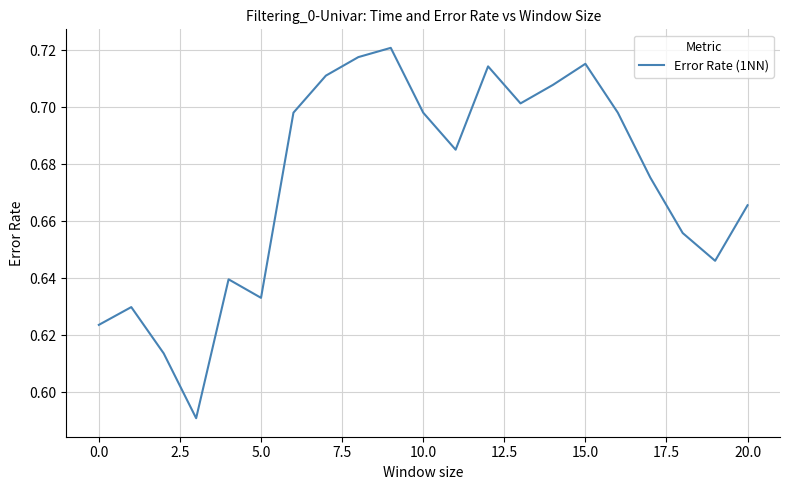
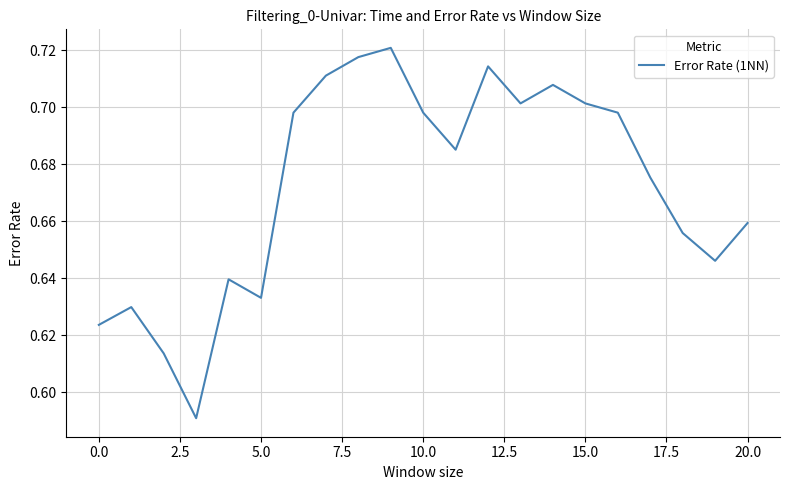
  {
    "0.0": 0.624,
    "5.0": 0.633,
    "10.0": 0.698,
-   "15.0": 0.715,
-   "20.0": 0.666
+   "15.0": 0.701,
+   "20.0": 0.659
  }
